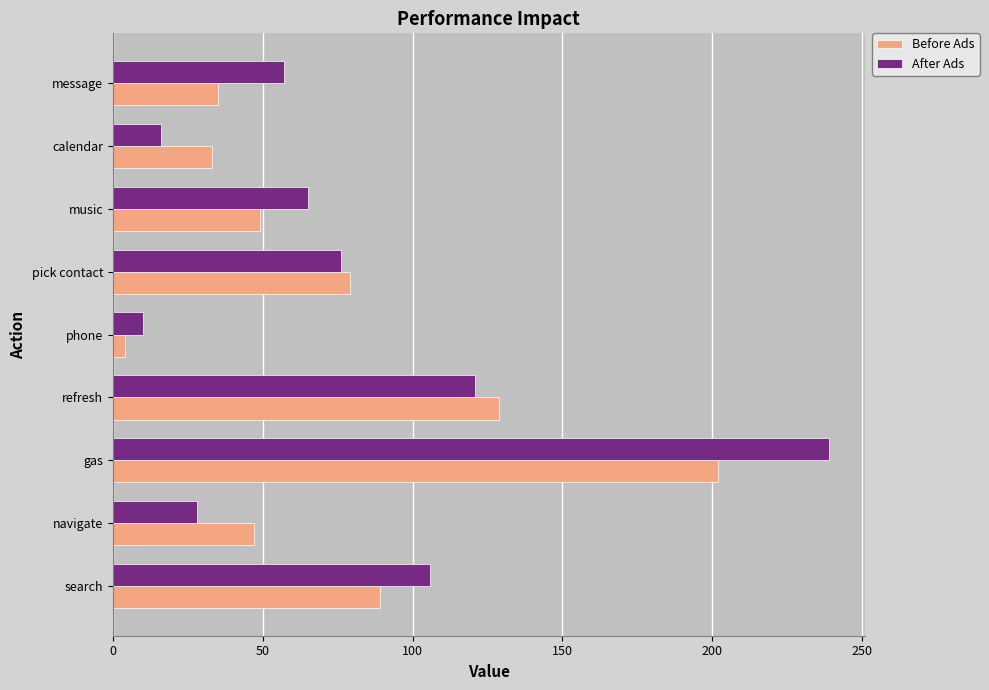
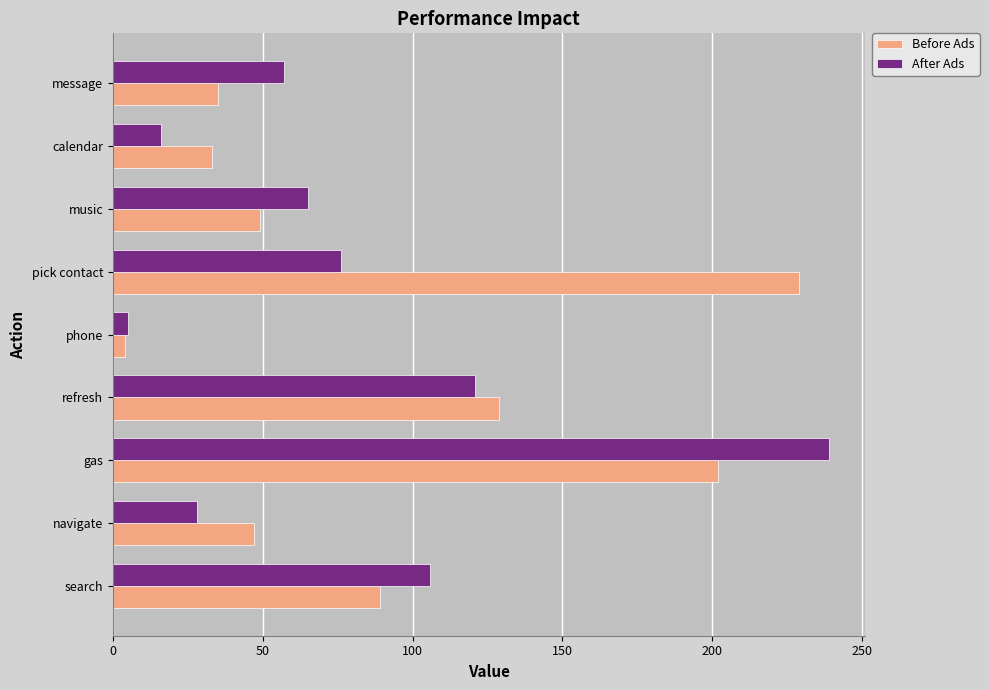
  {
    "Before Ads": {
      "message": 35,
      "calendar": 33,
      "music": 49,
-     "pick contact": 79,
+     "pick contact": 229,
      "phone": 4,
      "refresh": 129,
      "gas": 202,
      "navigate": 47,
      "search": 89
    },
    "After Ads": {
      "message": 57,
      "calendar": 16,
      "music": 65,
      "pick contact": 76,
-     "phone": 10,
+     "phone": 5,
      "refresh": 121,
      "gas": 239,
      "navigate": 28,
      "search": 106
    }
  }
